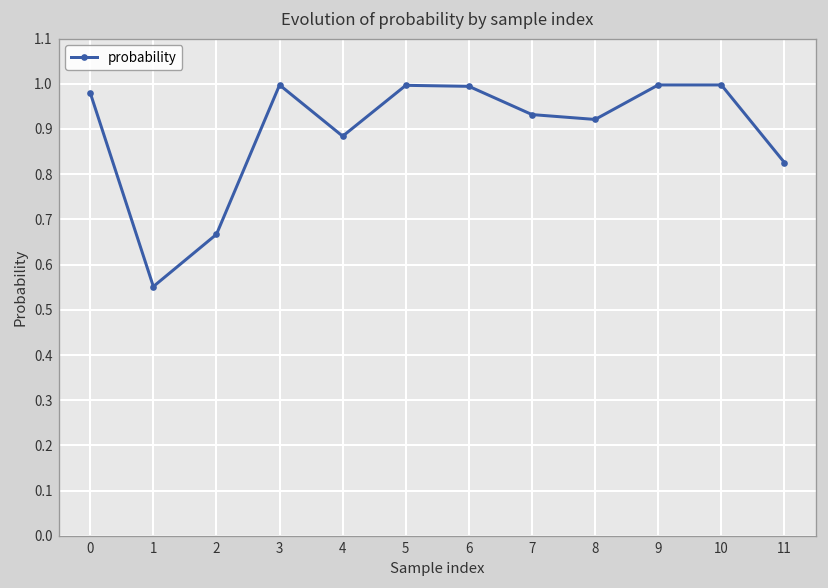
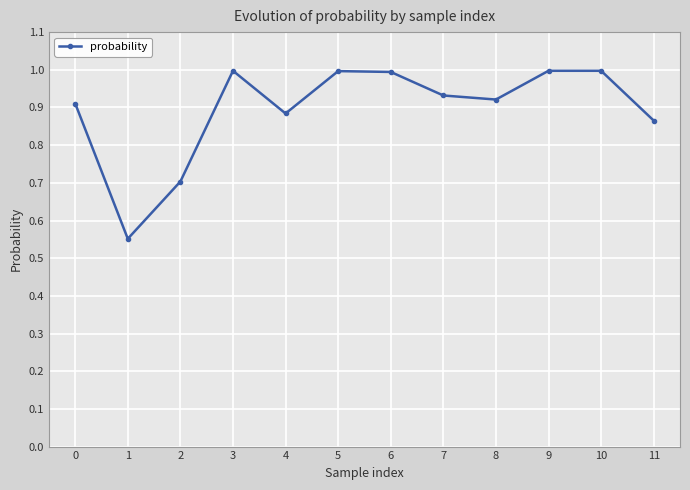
  {
-   "0": 0.98,
+   "0": 0.91,
    "1": 0.55,
-   "2": 0.67,
+   "2": 0.70,
    "3": 1.00,
    "4": 0.88,
    "5": 1.00,
    "6": 0.99,
    "7": 0.93,
    "8": 0.92,
    "9": 1.00,
    "10": 1.00,
-   "11": 0.83
+   "11": 0.87
  }
